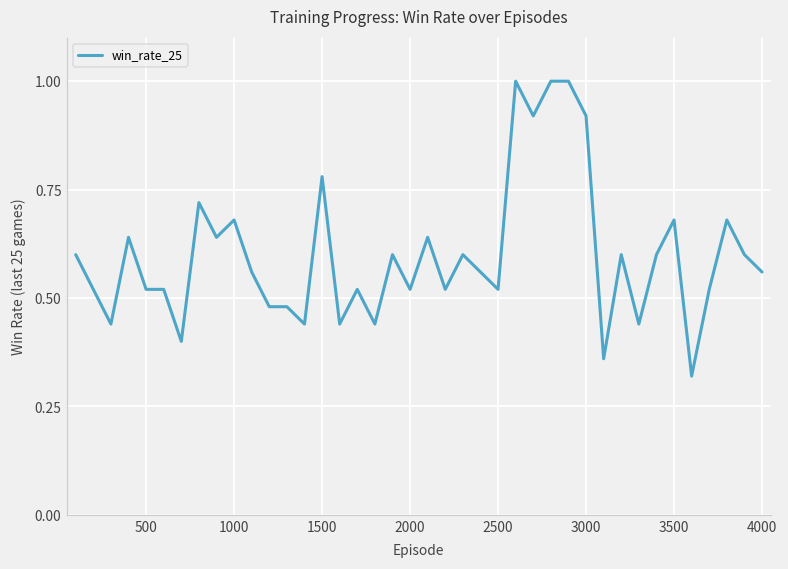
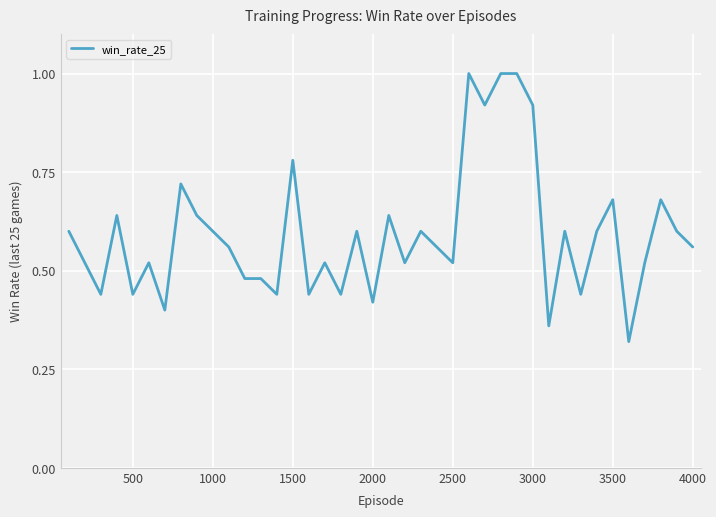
  {
-   "500": 0.52,
-   "1000": 0.68,
+   "500": 0.44,
+   "1000": 0.60,
    "1500": 0.78,
-   "2000": 0.52,
+   "2000": 0.42,
    "2500": 0.52,
    "3000": 0.92,
    "3500": 0.68,
    "4000": 0.56
  }
